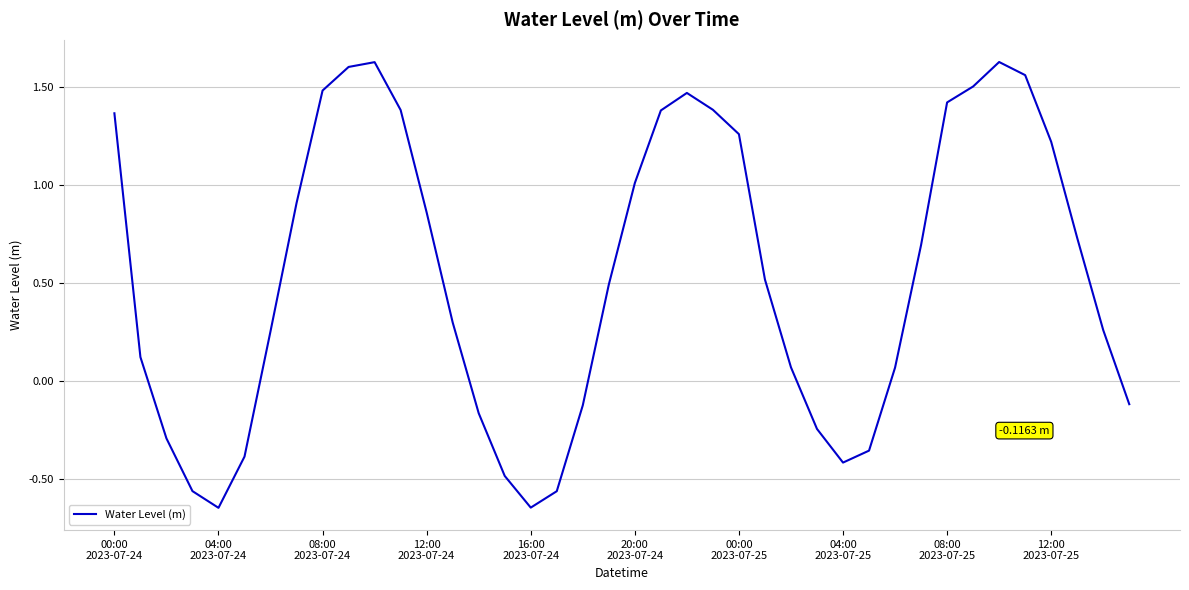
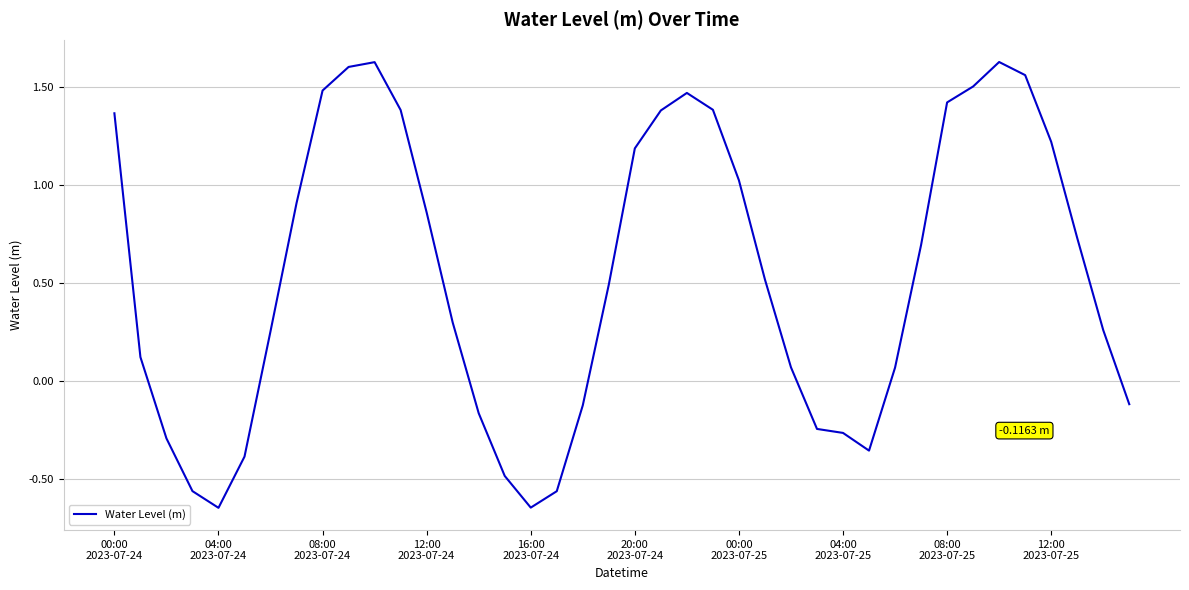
  {
    "00:00 2023-07-24": 1.37,
    "04:00 2023-07-24": -0.64,
    "08:00 2023-07-24": 1.48,
    "12:00 2023-07-24": 0.86,
    "16:00 2023-07-24": -0.64,
-   "20:00 2023-07-24": 1.01,
-   "00:00 2023-07-25": 1.26,
-   "04:00 2023-07-25": -0.41,
+   "20:00 2023-07-24": 1.19,
+   "00:00 2023-07-25": 1.03,
+   "04:00 2023-07-25": -0.26,
    "08:00 2023-07-25": 1.42,
    "12:00 2023-07-25": 1.22
  }
